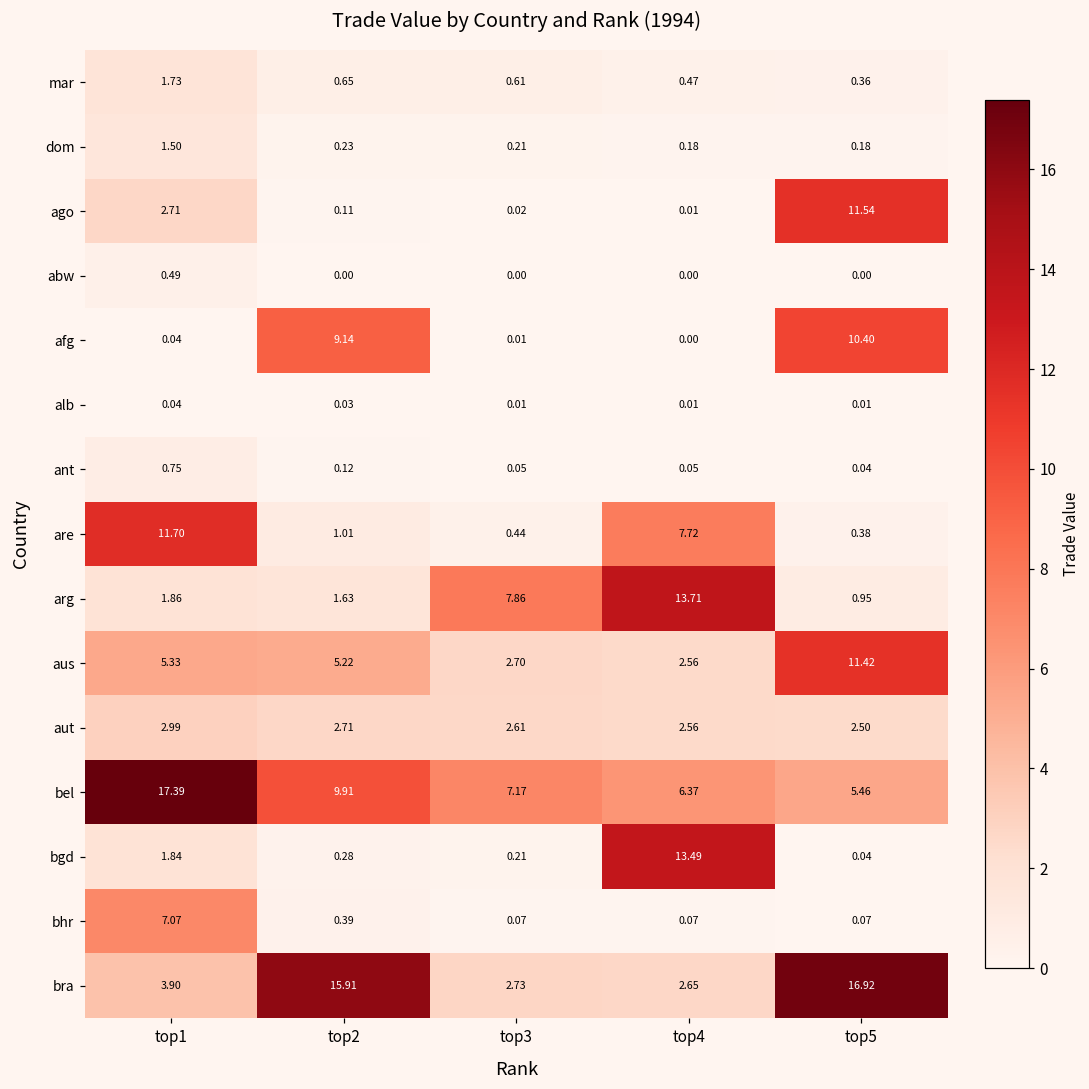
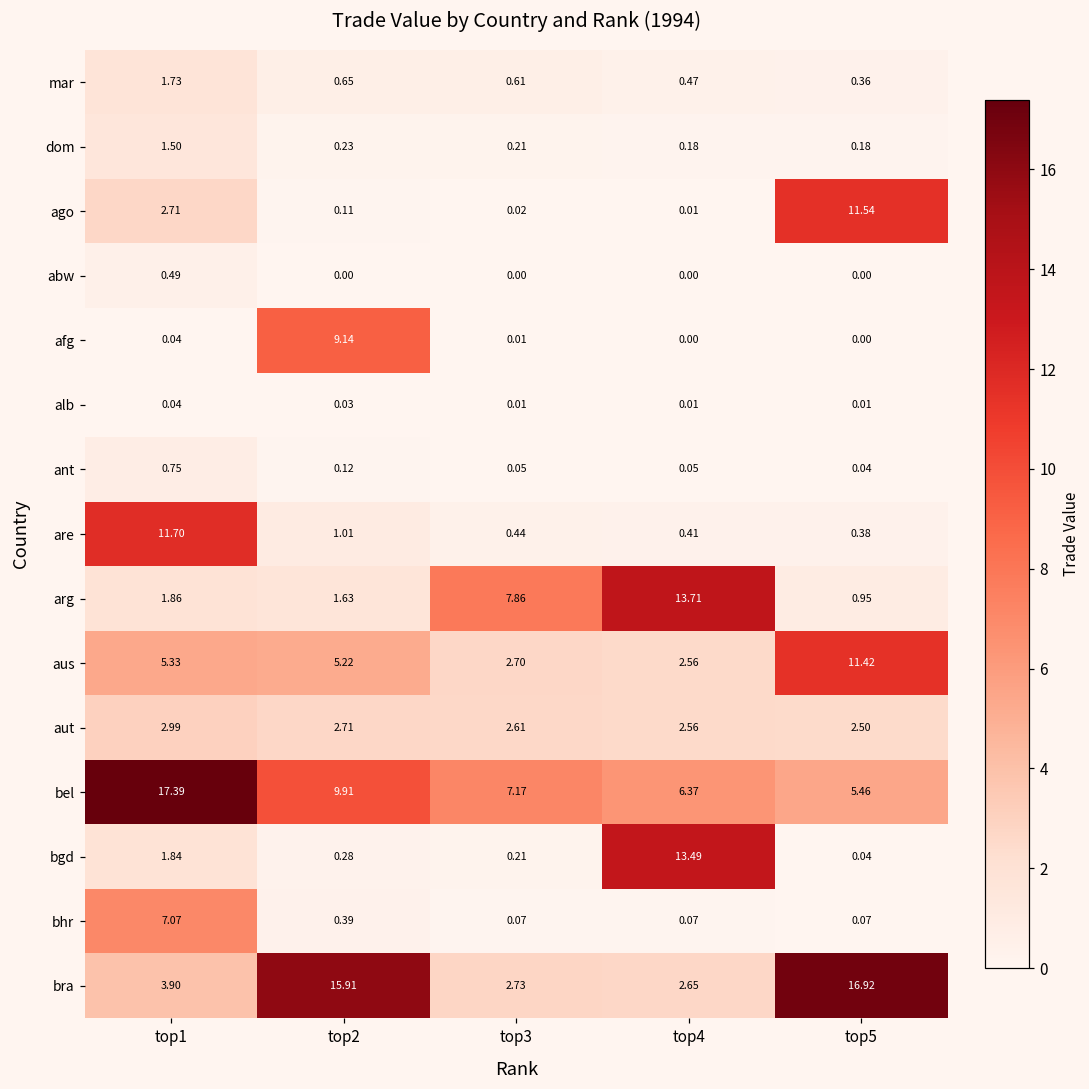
  {
    "mar": {
      "top1": 1.73,
      "top2": 0.65,
      "top3": 0.61,
      "top4": 0.47,
      "top5": 0.36
    },
    "dom": {
      "top1": 1.50,
      "top2": 0.23,
      "top3": 0.21,
      "top4": 0.18,
      "top5": 0.18
    },
    "ago": {
      "top1": 2.71,
      "top2": 0.11,
      "top3": 0.02,
      "top4": 0.01,
      "top5": 11.54
    },
    "abw": {
      "top1": 0.49,
      "top2": 0.00,
      "top3": 0.00,
      "top4": 0.00,
      "top5": 0.00
    },
    "afg": {
      "top1": 0.04,
      "top2": 9.14,
      "top3": 0.01,
      "top4": 0.00,
-     "top5": 10.40
+     "top5": 0.00
    },
    "alb": {
      "top1": 0.04,
      "top2": 0.03,
      "top3": 0.01,
      "top4": 0.01,
      "top5": 0.01
    },
    "ant": {
      "top1": 0.75,
      "top2": 0.12,
      "top3": 0.05,
      "top4": 0.05,
      "top5": 0.04
    },
    "are": {
      "top1": 11.70,
      "top2": 1.01,
      "top3": 0.44,
-     "top4": 7.72,
+     "top4": 0.41,
      "top5": 0.38
    },
    "arg": {
      "top1": 1.86,
      "top2": 1.63,
      "top3": 7.86,
      "top4": 13.71,
      "top5": 0.95
    },
    "aus": {
      "top1": 5.33,
      "top2": 5.22,
      "top3": 2.70,
      "top4": 2.56,
      "top5": 11.42
    },
    "aut": {
      "top1": 2.99,
      "top2": 2.71,
      "top3": 2.61,
      "top4": 2.56,
      "top5": 2.50
    },
    "bel": {
      "top1": 17.39,
      "top2": 9.91,
      "top3": 7.17,
      "top4": 6.37,
      "top5": 5.46
    },
    "bgd": {
      "top1": 1.84,
      "top2": 0.28,
      "top3": 0.21,
      "top4": 13.49,
      "top5": 0.04
    },
    "bhr": {
      "top1": 7.07,
      "top2": 0.39,
      "top3": 0.07,
      "top4": 0.07,
      "top5": 0.07
    },
    "bra": {
      "top1": 3.90,
      "top2": 15.91,
      "top3": 2.73,
      "top4": 2.65,
      "top5": 16.92
    }
  }
